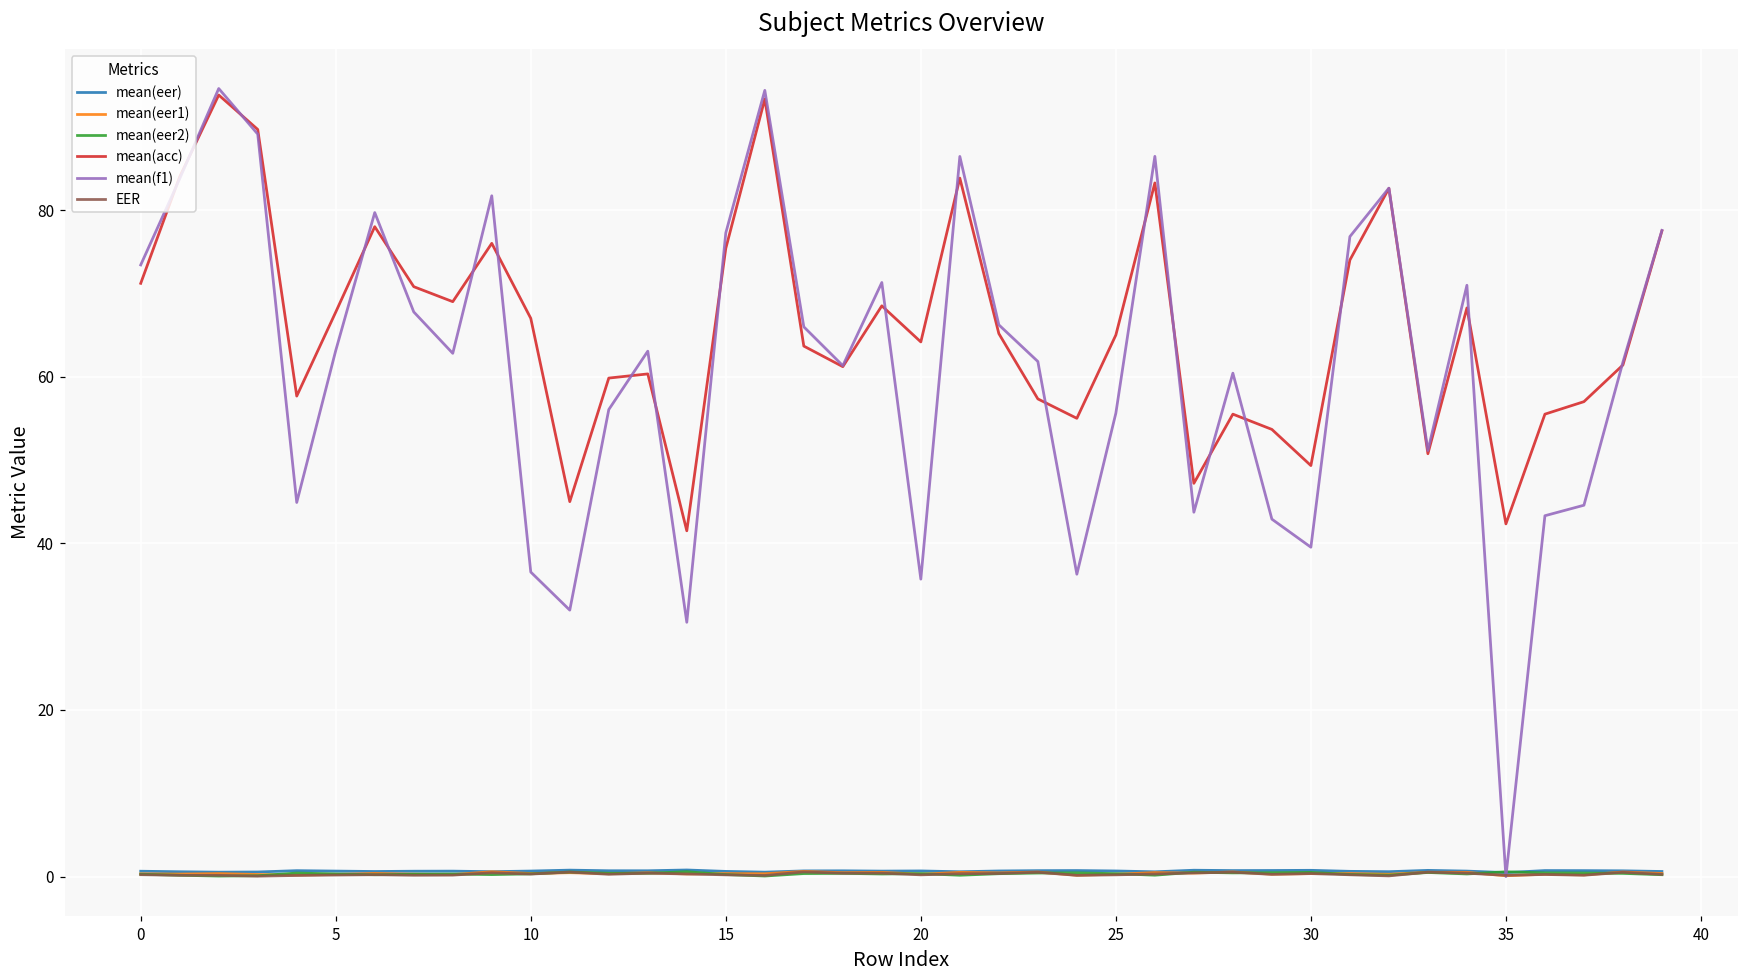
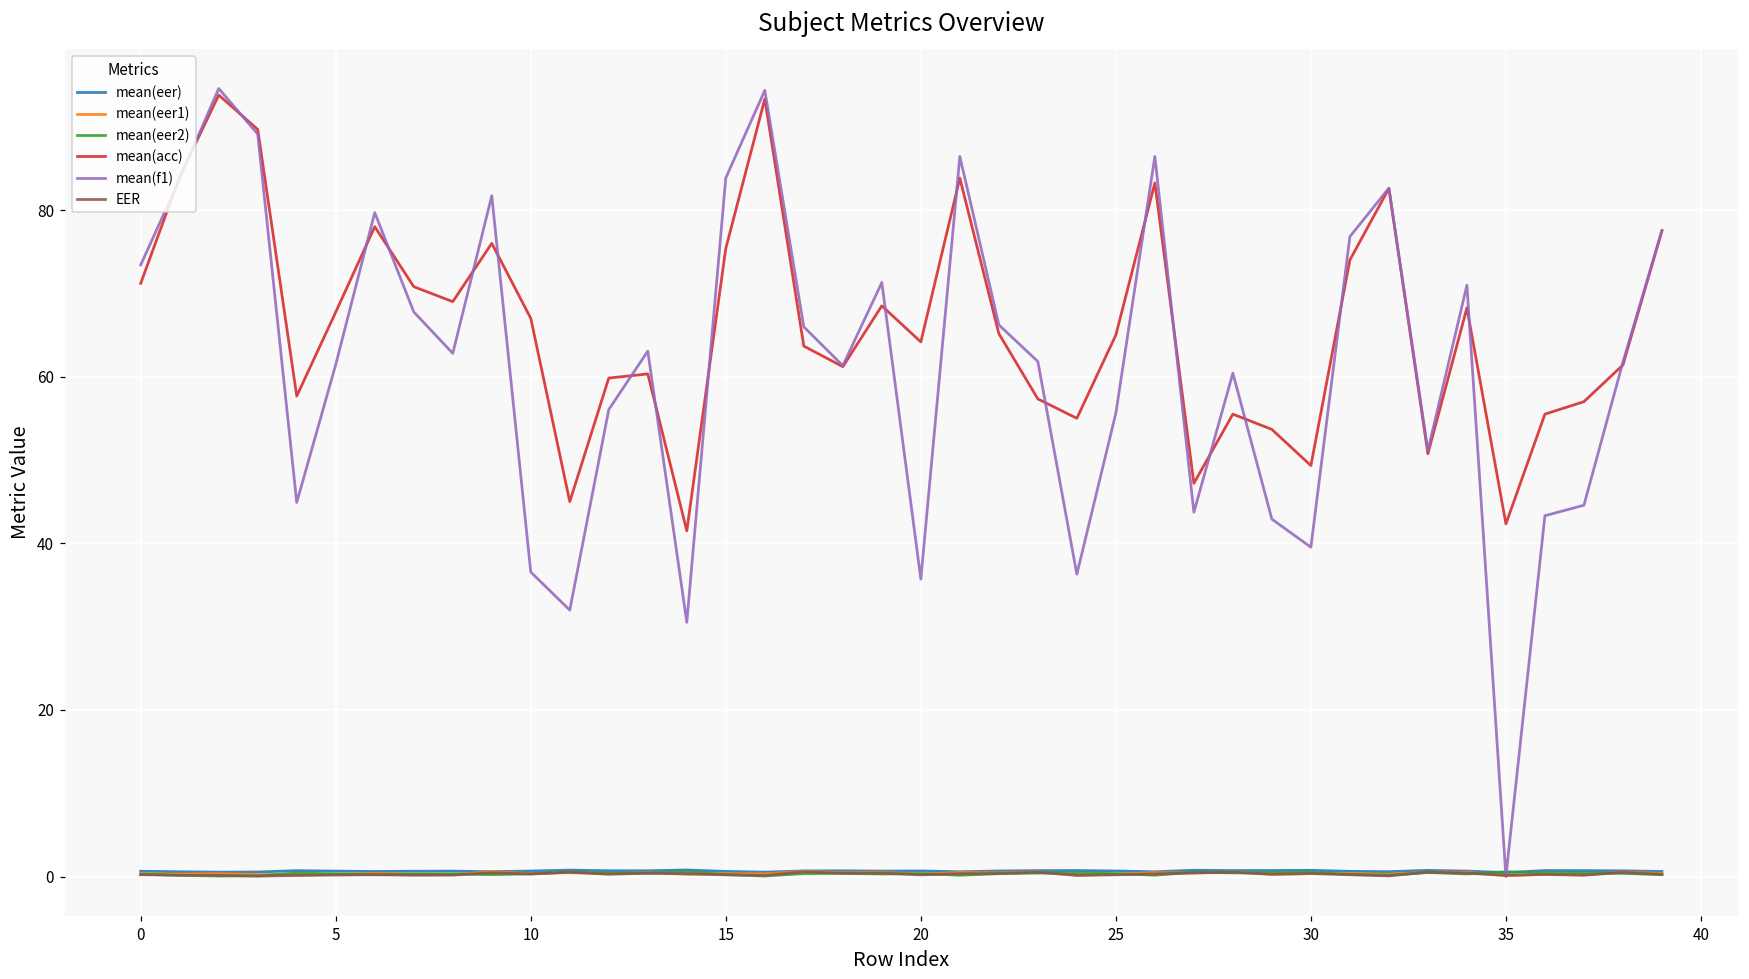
  {
    "mean(eer)": {
      "5": 1
    },
    "mean(acc)": {
      "0": 71,
      "5": 68,
      "10": 67,
      "15": 75,
      "20": 64,
      "25": 65,
      "30": 49,
      "35": 42
    },
    "mean(f1)": {
      "0": 73,
-     "5": 63,
+     "5": 61,
      "10": 37,
-     "15": 77,
+     "15": 84,
      "20": 36,
      "25": 56,
      "30": 40
    }
  }
